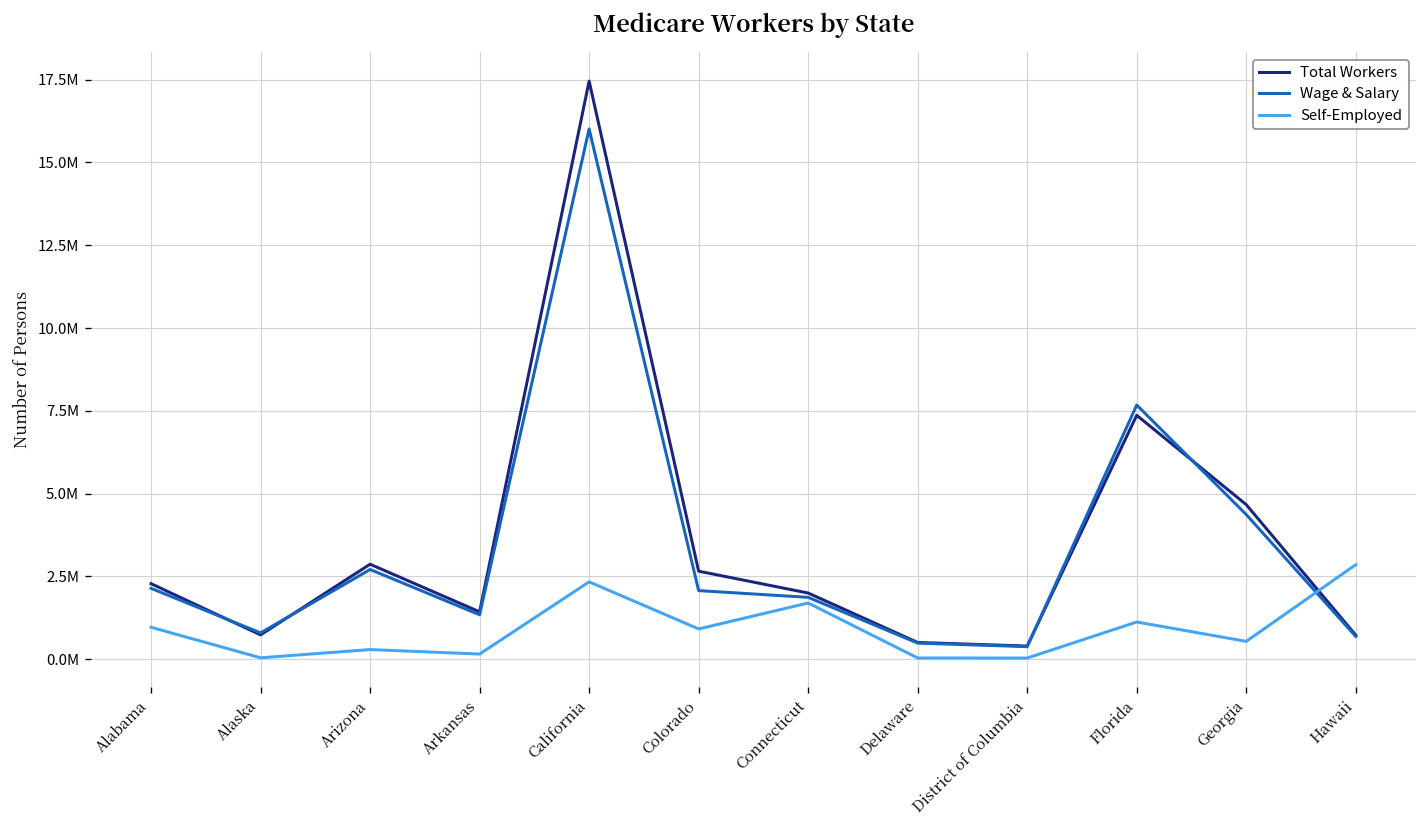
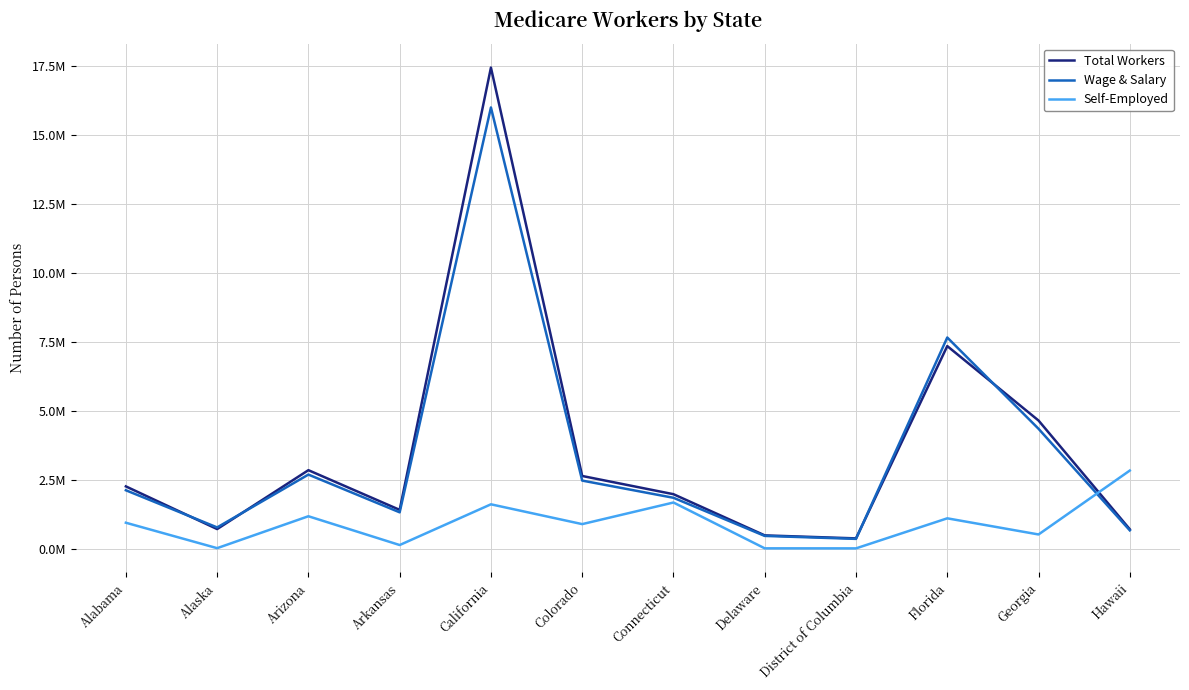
  {
    "Total Workers": {
      "Alabama": 2300000,
      "Arizona": 2900000,
      "California": 17500000,
      "Colorado": 2700000,
      "Connecticut": 2000000,
      "Florida": 7400000,
      "Georgia": 4700000
    },
    "Wage & Salary": {
      "Alabama": 2100000,
      "Arizona": 2700000,
      "California": 16000000,
-     "Colorado": 2100000,
+     "Colorado": 2500000,
      "Connecticut": 1900000,
      "Florida": 7700000,
      "Georgia": 4400000
    },
    "Self-Employed": {
      "Alabama": 1000000,
      "Alaska": 0,
-     "Arizona": 300000,
+     "Arizona": 1200000,
      "Arkansas": 200000,
-     "California": 2300000,
+     "California": 1600000,
      "Colorado": 900000,
      "Connecticut": 1700000,
      "Delaware": 0,
      "District of Columbia": 0,
      "Florida": 1100000,
      "Georgia": 500000,
      "Hawaii": 2900000
    }
  }
